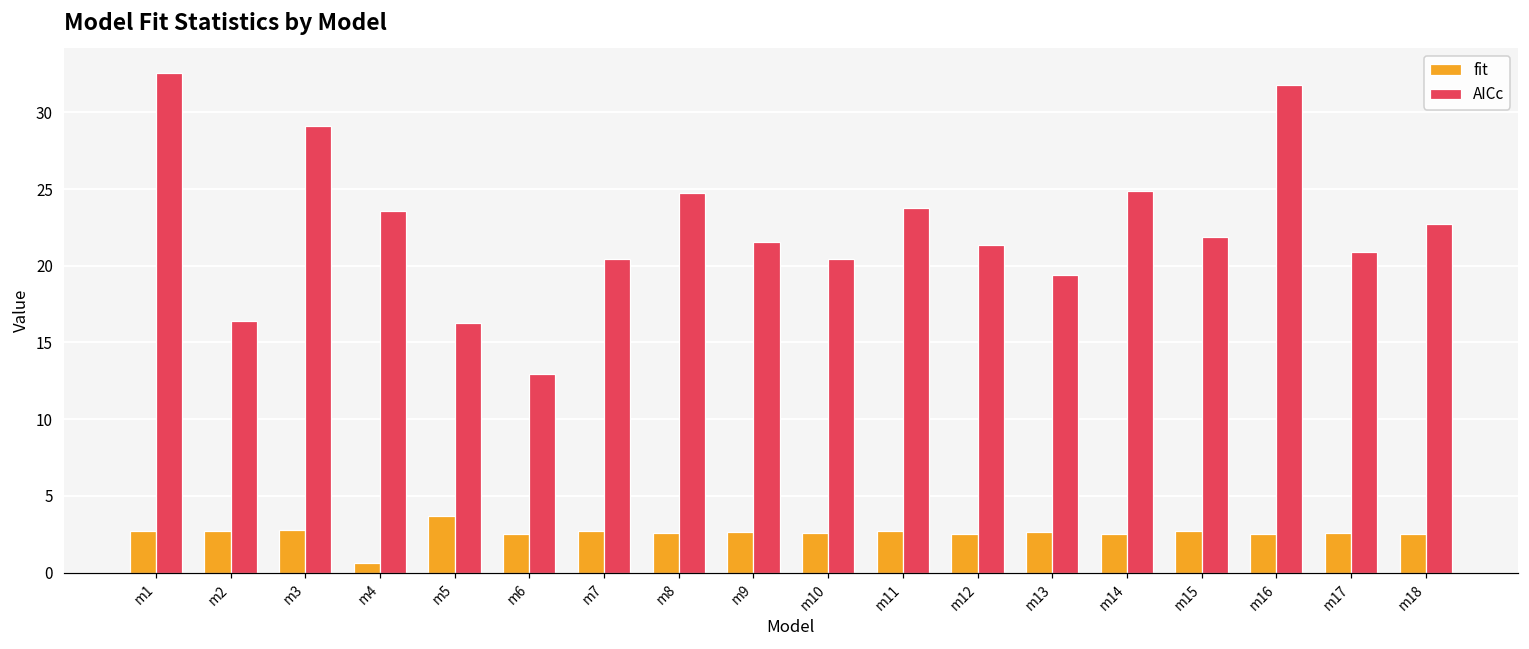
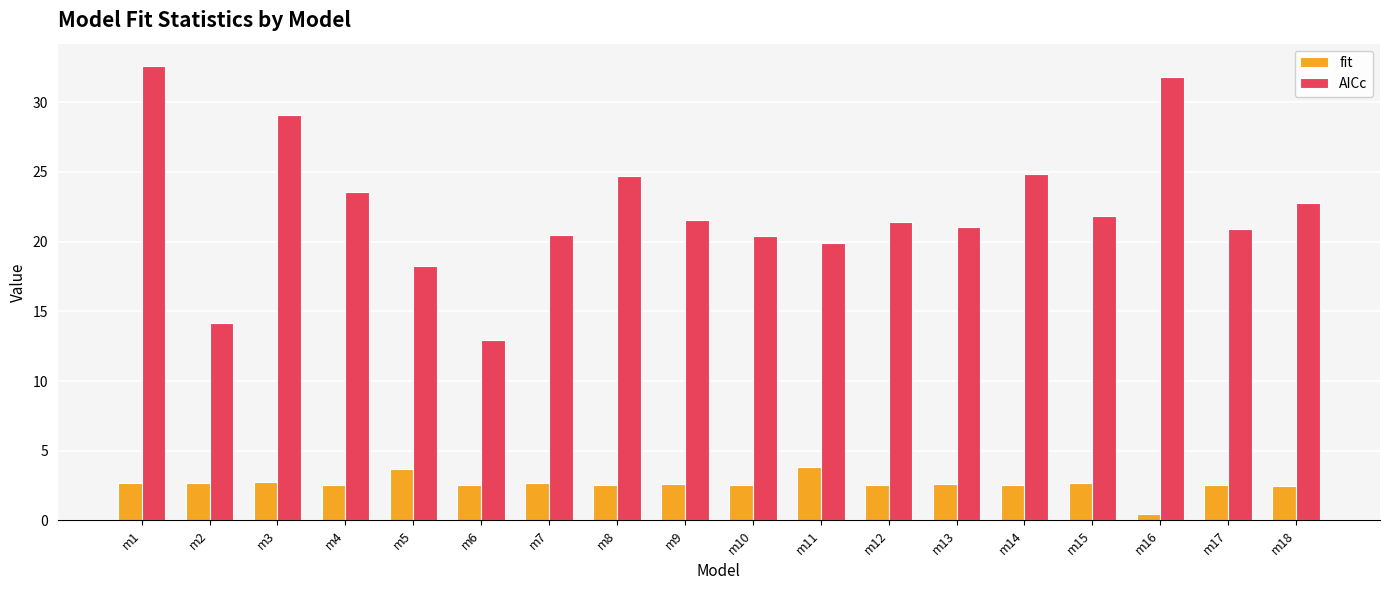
  {
    "fit": {
      "m1": 2.7,
      "m2": 2.7,
      "m3": 2.8,
-     "m4": 0.6,
+     "m4": 2.5,
      "m5": 3.7,
      "m6": 2.5,
      "m7": 2.7,
      "m8": 2.6,
      "m9": 2.6,
      "m10": 2.6,
-     "m11": 2.7,
+     "m11": 3.8,
      "m12": 2.5,
      "m13": 2.6,
      "m14": 2.5,
      "m15": 2.7,
-     "m16": 2.5,
+     "m16": 0.5,
      "m17": 2.6,
      "m18": 2.5
    },
    "AICc": {
      "m1": 32.6,
-     "m2": 16.4,
+     "m2": 14.1,
      "m3": 29.1,
      "m4": 23.6,
-     "m5": 16.2,
+     "m5": 18.3,
      "m6": 12.9,
      "m7": 20.5,
      "m8": 24.7,
      "m9": 21.5,
      "m10": 20.4,
-     "m11": 23.8,
+     "m11": 19.9,
      "m12": 21.4,
-     "m13": 19.4,
+     "m13": 21.0,
      "m14": 24.9,
      "m15": 21.8,
      "m16": 31.8,
      "m17": 20.9,
      "m18": 22.7
    }
  }
